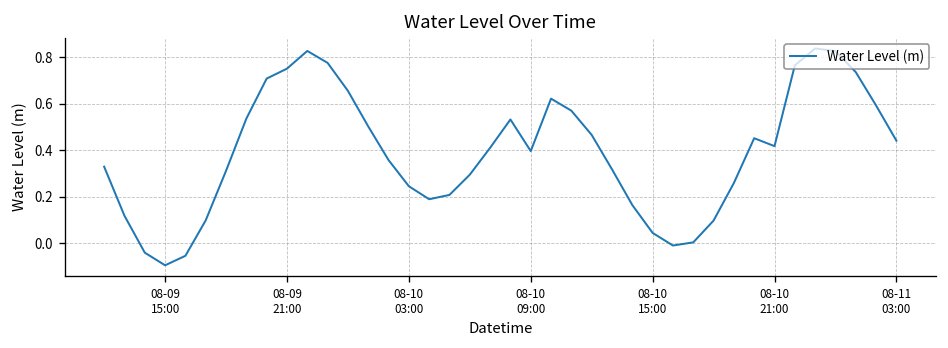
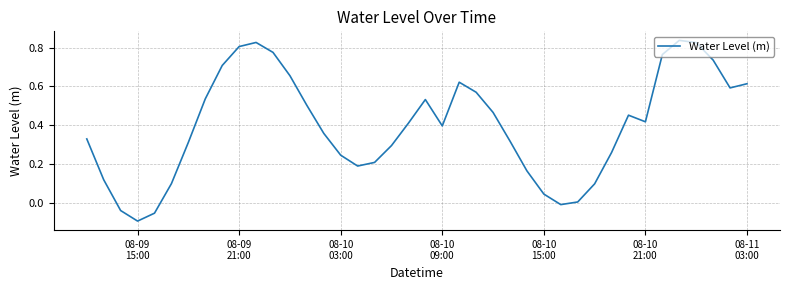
  {
    "08-09 15:00": -0.10,
-   "08-09 21:00": 0.75,
+   "08-09 21:00": 0.81,
    "08-10 03:00": 0.24,
    "08-10 09:00": 0.40,
    "08-10 15:00": 0.04,
    "08-10 21:00": 0.42,
-   "08-11 03:00": 0.44
+   "08-11 03:00": 0.61
  }
